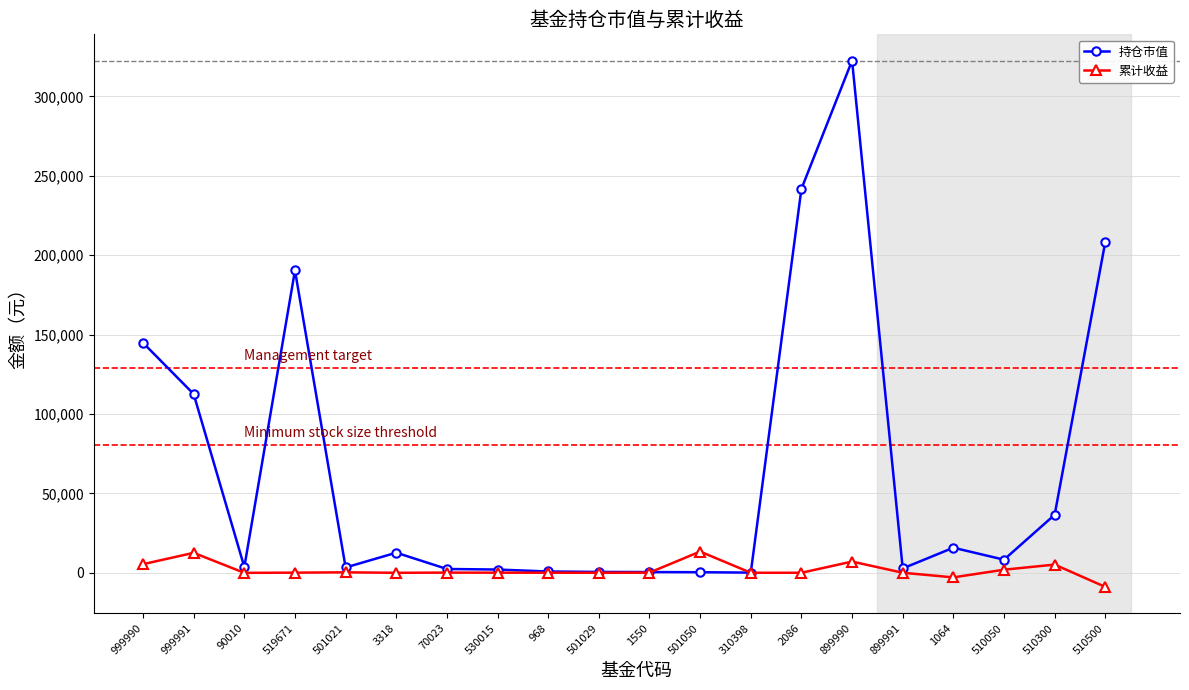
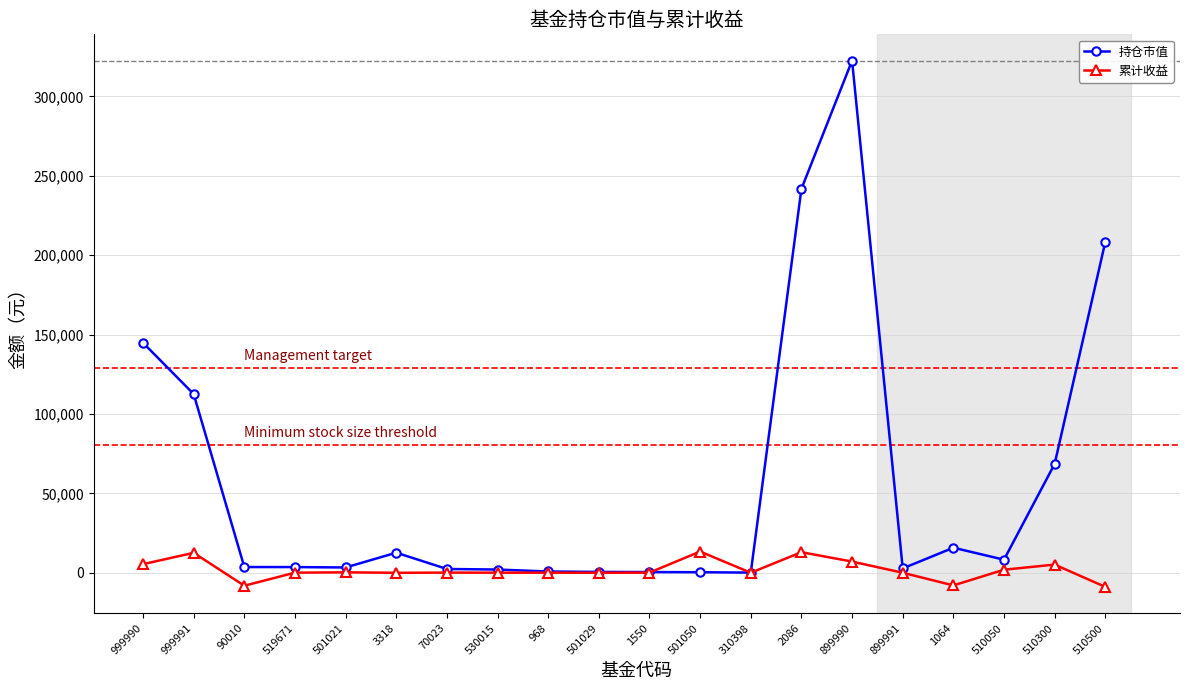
  {
    "持仓市值": {
      "999990": "145,000",
      "999991": "113,000",
      "90010": "4,000",
-     "519671": "190,000",
+     "519671": "4,000",
      "501021": "3,000",
      "3318": "13,000",
      "70023": "2,000",
      "530015": "2,000",
      "501050": "0",
      "2086": "242,000",
      "899990": "323,000",
      "899991": "3,000",
      "1064": "16,000",
      "510050": "8,000",
-     "510300": "37,000",
+     "510300": "69,000",
      "510500": "208,000"
    },
    "累计收益": {
      "999990": "5,000",
      "999991": "13,000",
-     "90010": "0",
+     "90010": "-8,000",
      "519671": "0",
      "501021": "0",
      "3318": "0",
      "70023": "0",
      "530015": "0",
      "501050": "13,000",
-     "2086": "0",
+     "2086": "13,000",
      "899990": "7,000",
      "899991": "0",
-     "1064": "-3,000",
+     "1064": "-8,000",
      "510050": "2,000",
      "510300": "5,000",
      "510500": "-9,000"
    }
  }
